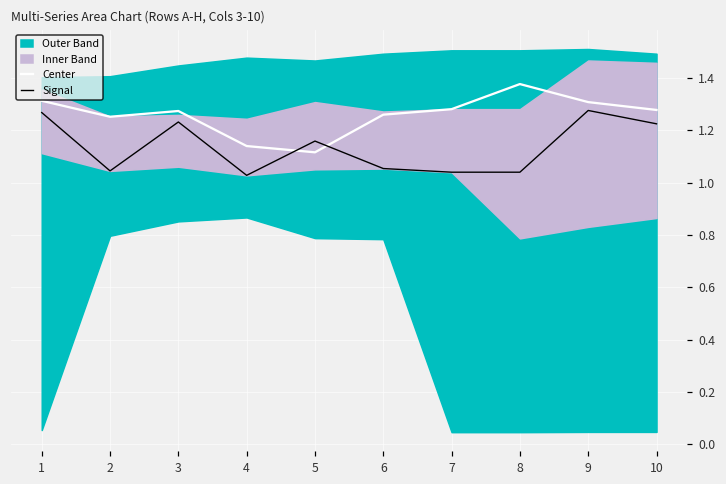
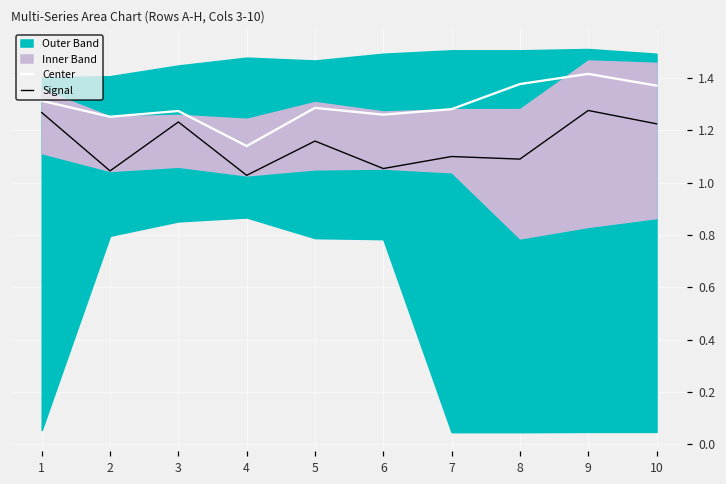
  {
    "Center": {
      "3": 1.27,
      "4": 1.14,
-     "5": 1.12,
+     "5": 1.29,
      "6": 1.26,
      "8": 1.38,
-     "9": 1.31,
-     "10": 1.28
+     "9": 1.42,
+     "10": 1.37
    },
    "Signal": {
      "1": 1.27,
      "2": 1.05,
      "3": 1.23,
      "4": 1.03,
      "5": 1.16,
      "6": 1.05,
-     "7": 1.04,
-     "8": 1.04,
+     "7": 1.10,
+     "8": 1.09,
      "9": 1.28,
      "10": 1.23
    }
  }
